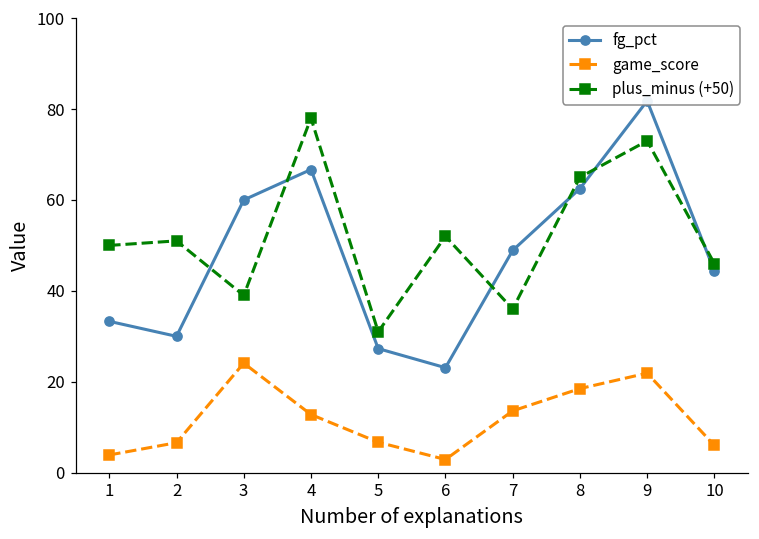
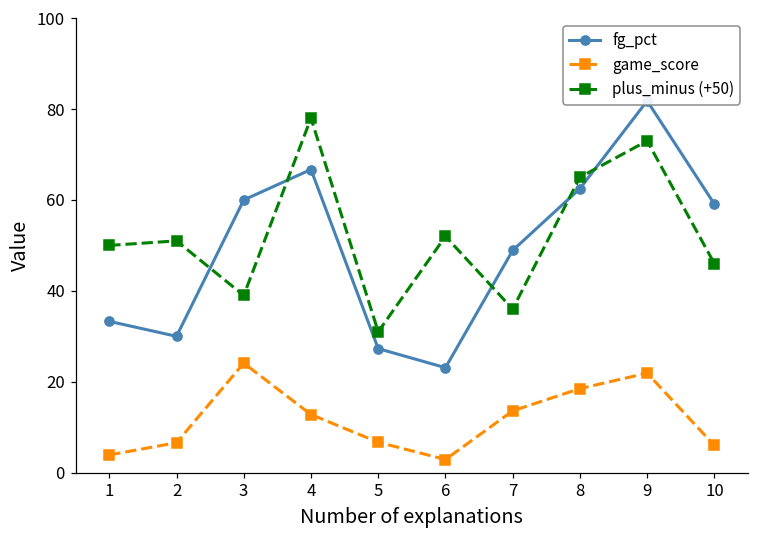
  {
    "fg_pct": {
      "1": 33,
      "2": 30,
      "3": 60,
      "4": 67,
      "5": 27,
      "6": 23,
      "7": 49,
      "8": 63,
      "9": 82,
-     "10": 44
+     "10": 59
    },
    "game_score": {
      "1": 4,
      "2": 7,
      "3": 24,
      "4": 13,
      "5": 7,
      "6": 3,
      "7": 14,
      "8": 19,
      "9": 22,
      "10": 6
    },
    "plus_minus (+50)": {
      "1": 50,
      "2": 51,
      "3": 39,
      "4": 78,
      "5": 31,
      "6": 52,
      "7": 36,
      "8": 65,
      "9": 73,
      "10": 46
    }
  }
